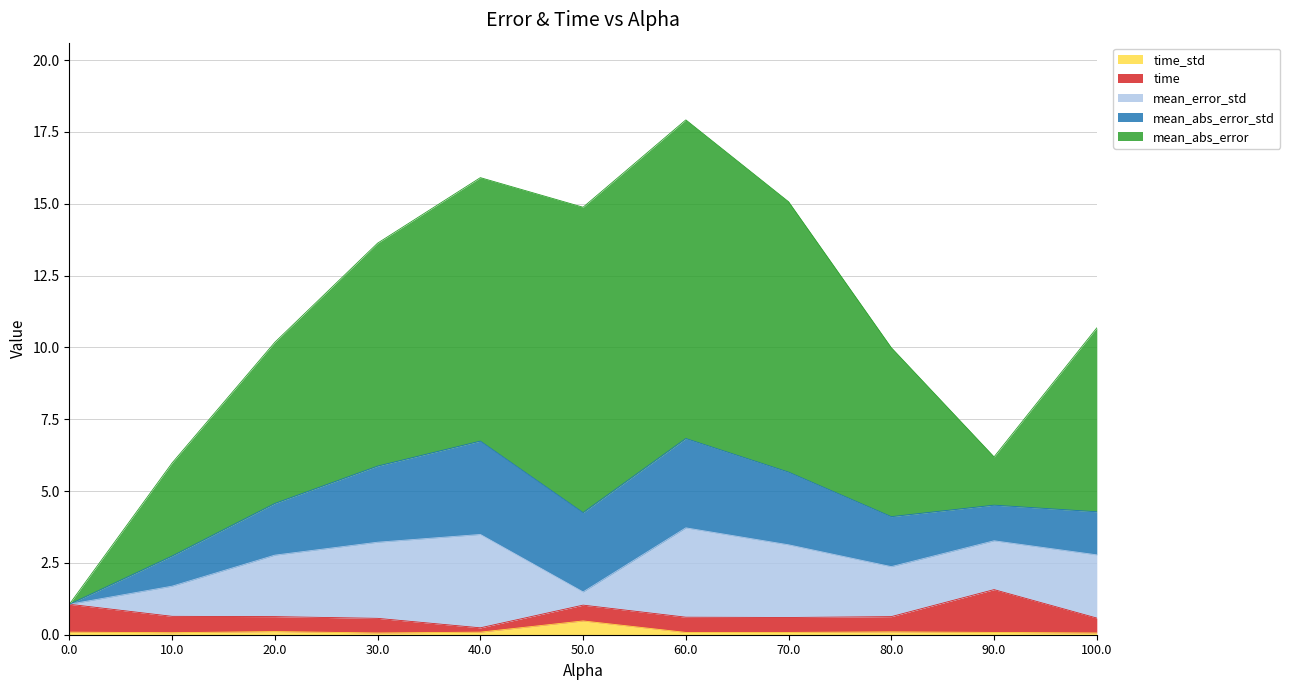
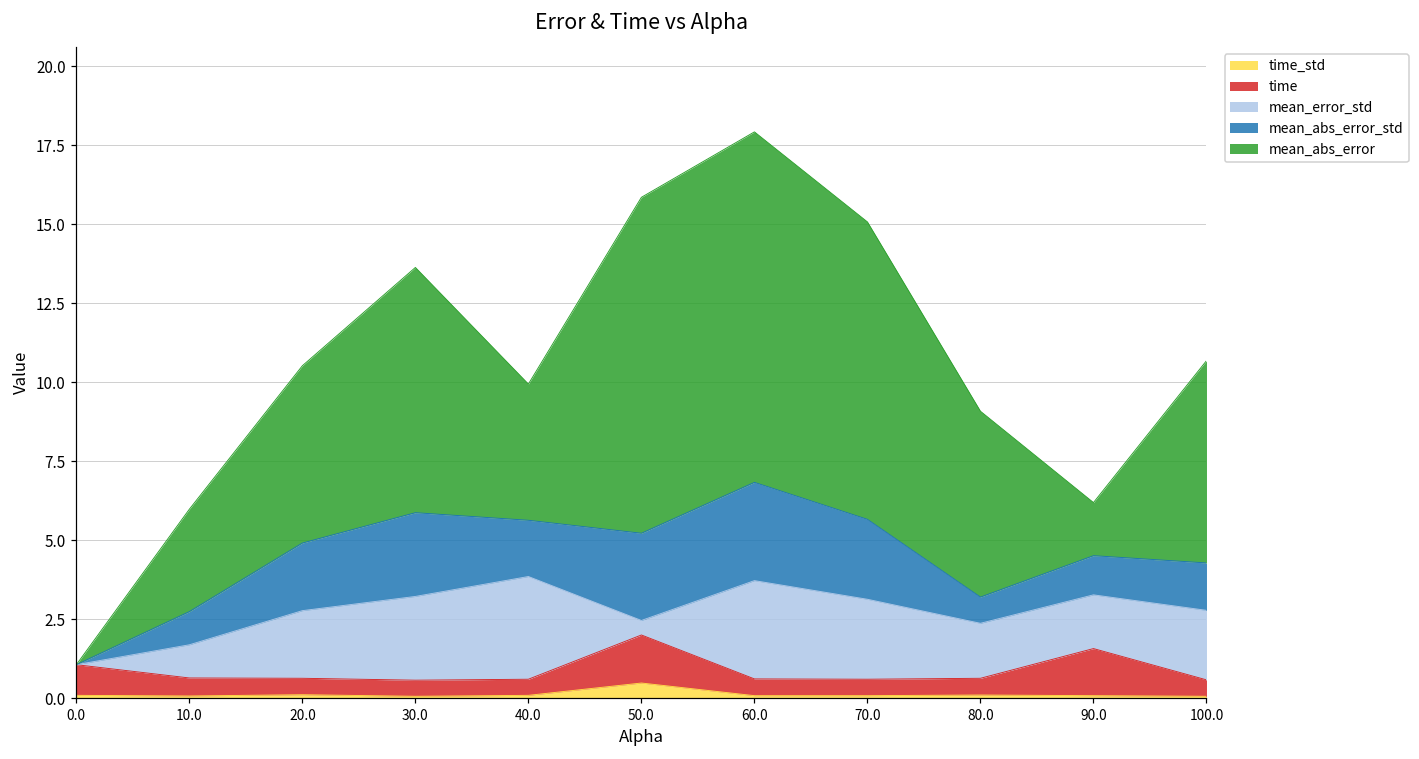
  {
    "time_std": {
      "0.0": 0.1,
      "10.0": 0.1,
      "20.0": 0.1,
      "30.0": 0.1,
      "40.0": 0.1,
      "50.0": 0.5,
      "60.0": 0.1,
      "70.0": 0.1,
      "80.0": 0.1,
      "90.0": 0.1,
      "100.0": 0.1
    },
    "time": {
      "10.0": 0.6,
      "20.0": 0.5,
      "30.0": 0.5,
-     "40.0": 0.2,
-     "50.0": 0.6,
+     "40.0": 0.5,
+     "50.0": 1.5,
      "60.0": 0.5,
      "70.0": 0.5,
      "80.0": 0.5,
      "90.0": 1.5,
      "100.0": 0.5
    },
    "mean_error_std": {
      "10.0": 1.1,
      "20.0": 2.1,
      "30.0": 2.6,
      "40.0": 3.3,
      "50.0": 0.5,
      "60.0": 3.1,
      "70.0": 2.5,
      "80.0": 1.7,
      "90.0": 1.7,
      "100.0": 2.2
    },
    "mean_abs_error_std": {
      "10.0": 1.1,
-     "20.0": 1.8,
+     "20.0": 2.1,
      "30.0": 2.6,
-     "40.0": 3.3,
+     "40.0": 1.8,
      "50.0": 2.8,
      "60.0": 3.1,
      "70.0": 2.5,
-     "80.0": 1.7,
+     "80.0": 0.8,
      "90.0": 1.2,
      "100.0": 1.5
    },
    "mean_abs_error": {
      "10.0": 3.2,
      "20.0": 5.6,
      "30.0": 7.8,
-     "40.0": 9.2,
+     "40.0": 4.3,
      "50.0": 10.6,
      "60.0": 11.1,
      "70.0": 9.4,
      "80.0": 5.9,
      "90.0": 1.7,
      "100.0": 6.4
    }
  }
